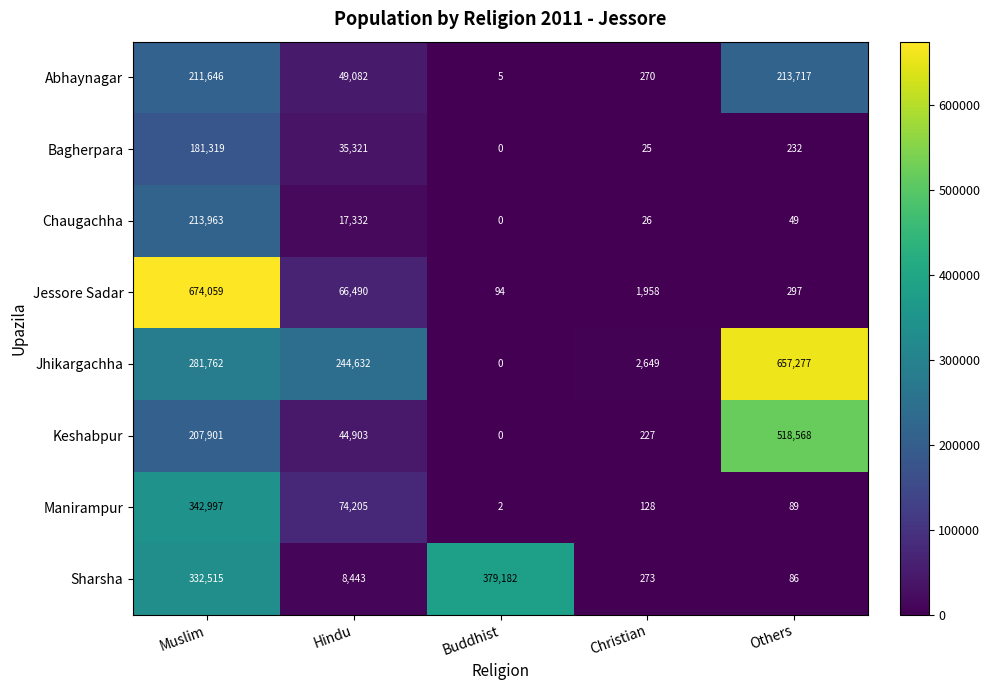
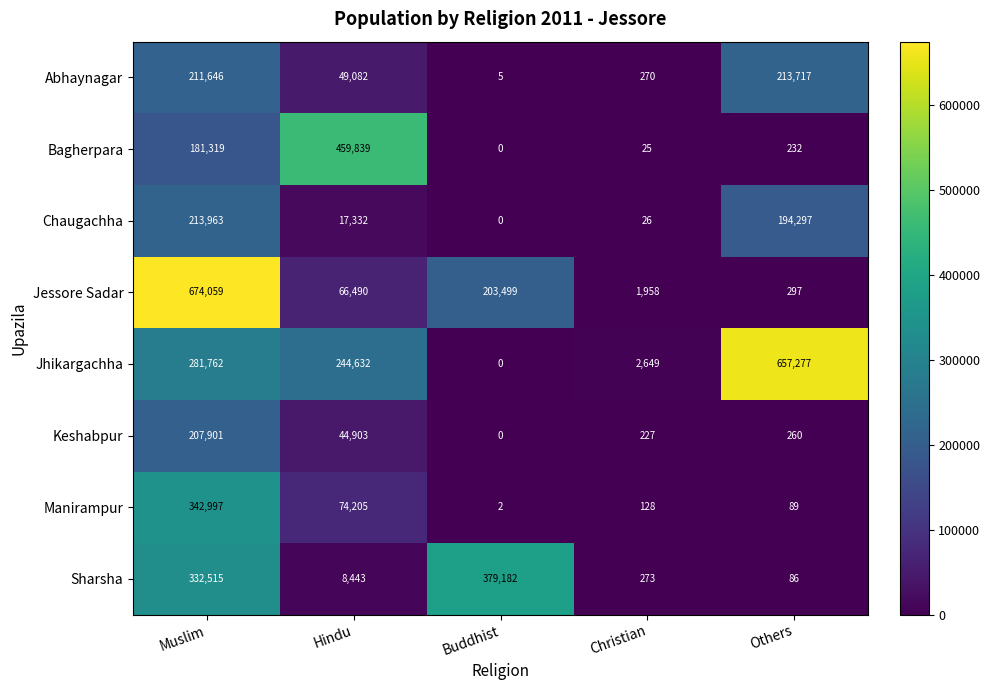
  {
    "Abhaynagar": {
      "Muslim": "211,646",
      "Hindu": "49,082",
      "Buddhist": "5",
      "Christian": "270",
      "Others": "213,717"
    },
    "Bagherpara": {
      "Muslim": "181,319",
-     "Hindu": "35,321",
+     "Hindu": "459,839",
      "Buddhist": "0",
      "Christian": "25",
      "Others": "232"
    },
    "Chaugachha": {
      "Muslim": "213,963",
      "Hindu": "17,332",
      "Buddhist": "0",
      "Christian": "26",
-     "Others": "49"
+     "Others": "194,297"
    },
    "Jessore Sadar": {
      "Muslim": "674,059",
      "Hindu": "66,490",
-     "Buddhist": "94",
+     "Buddhist": "203,499",
      "Christian": "1,958",
      "Others": "297"
    },
    "Jhikargachha": {
      "Muslim": "281,762",
      "Hindu": "244,632",
      "Buddhist": "0",
      "Christian": "2,649",
      "Others": "657,277"
    },
    "Keshabpur": {
      "Muslim": "207,901",
      "Hindu": "44,903",
      "Buddhist": "0",
      "Christian": "227",
-     "Others": "518,568"
+     "Others": "260"
    },
    "Manirampur": {
      "Muslim": "342,997",
      "Hindu": "74,205",
      "Buddhist": "2",
      "Christian": "128",
      "Others": "89"
    },
    "Sharsha": {
      "Muslim": "332,515",
      "Hindu": "8,443",
      "Buddhist": "379,182",
      "Christian": "273",
      "Others": "86"
    }
  }
